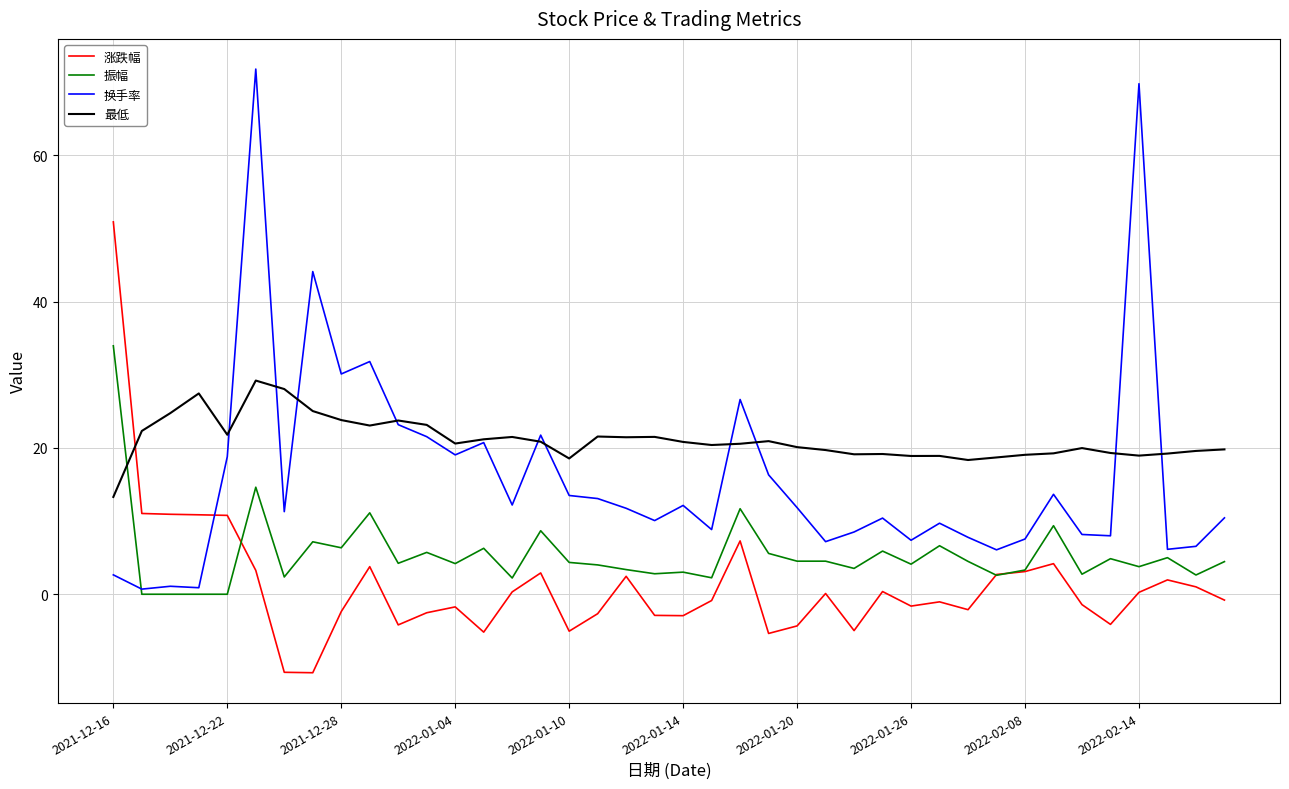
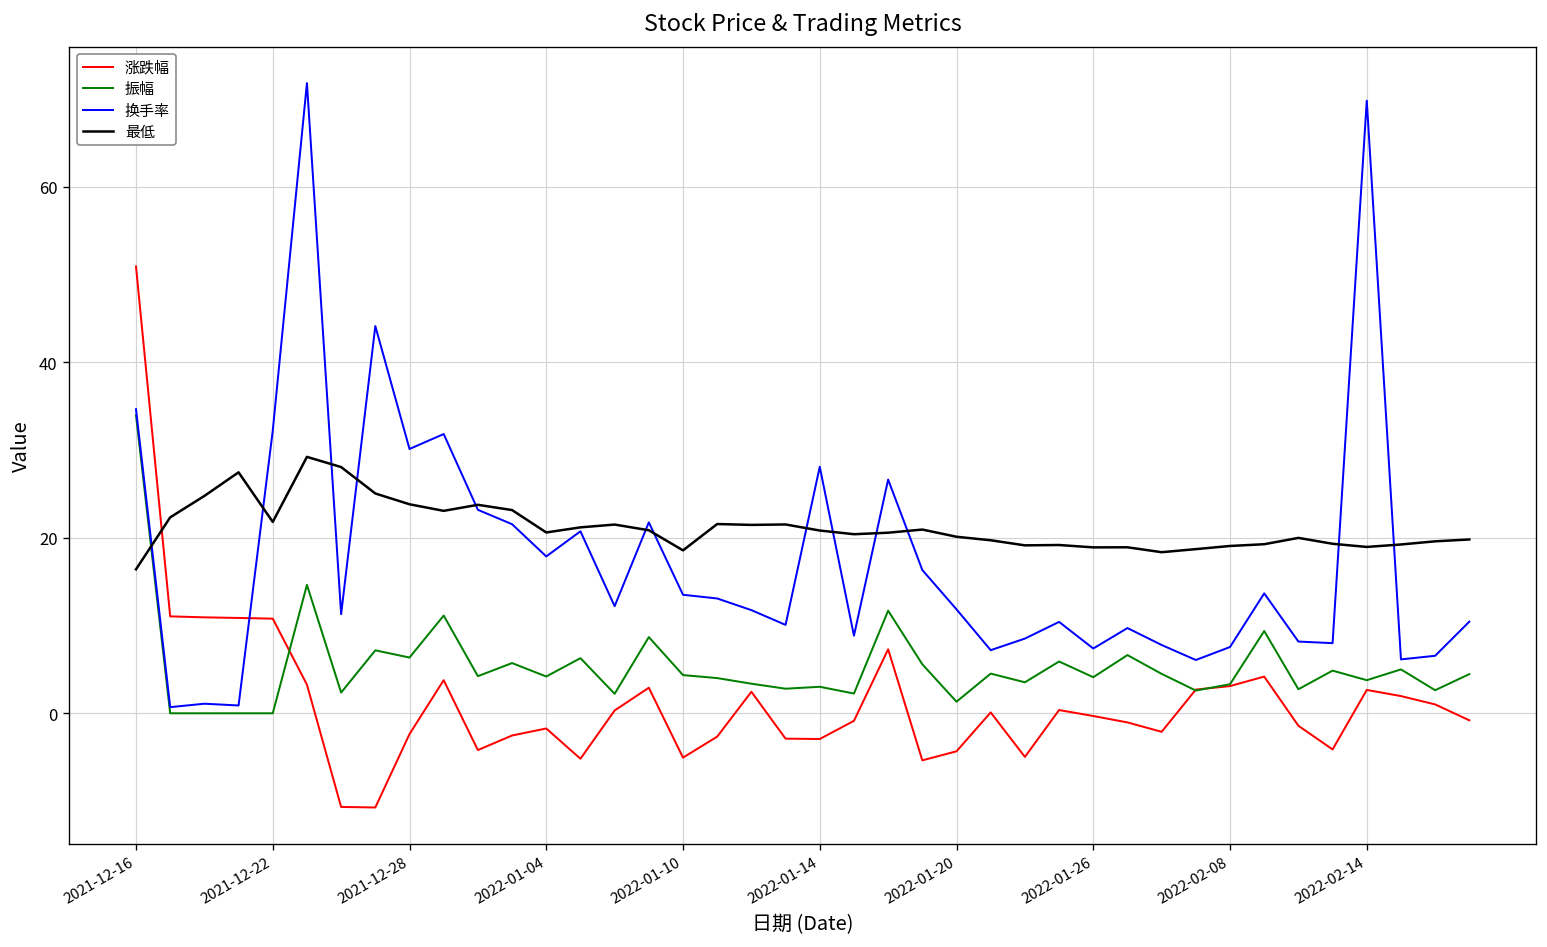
  {
    "涨跌幅": {
      "2021-12-16": 51,
      "2021-12-22": 11,
      "2021-12-28": -2,
      "2022-01-04": -2,
      "2022-01-10": -5,
      "2022-01-14": -3,
      "2022-01-20": -4,
-     "2022-01-26": -2,
-     "2022-02-14": 0
+     "2022-01-26": 0,
+     "2022-02-14": 3
    },
    "振幅": {
      "2021-12-16": 34,
      "2021-12-22": 0,
      "2021-12-28": 6,
      "2022-01-04": 4,
      "2022-01-10": 4,
      "2022-01-14": 3,
-     "2022-01-20": 5,
+     "2022-01-20": 1,
      "2022-01-26": 4,
      "2022-02-14": 4
    },
    "换手率": {
-     "2021-12-16": 3,
-     "2021-12-22": 19,
+     "2021-12-16": 35,
+     "2021-12-22": 32,
      "2021-12-28": 30,
-     "2022-01-04": 19,
+     "2022-01-04": 18,
      "2022-01-10": 14,
-     "2022-01-14": 12,
+     "2022-01-14": 28,
      "2022-01-20": 12,
      "2022-01-26": 7,
      "2022-02-08": 8,
      "2022-02-14": 70
    },
    "最低": {
-     "2021-12-16": 13,
+     "2021-12-16": 16,
      "2021-12-22": 22,
      "2021-12-28": 24,
      "2022-01-04": 21,
      "2022-01-10": 19,
      "2022-01-14": 21,
      "2022-01-20": 20,
      "2022-01-26": 19,
      "2022-02-08": 19,
      "2022-02-14": 19
    }
  }
